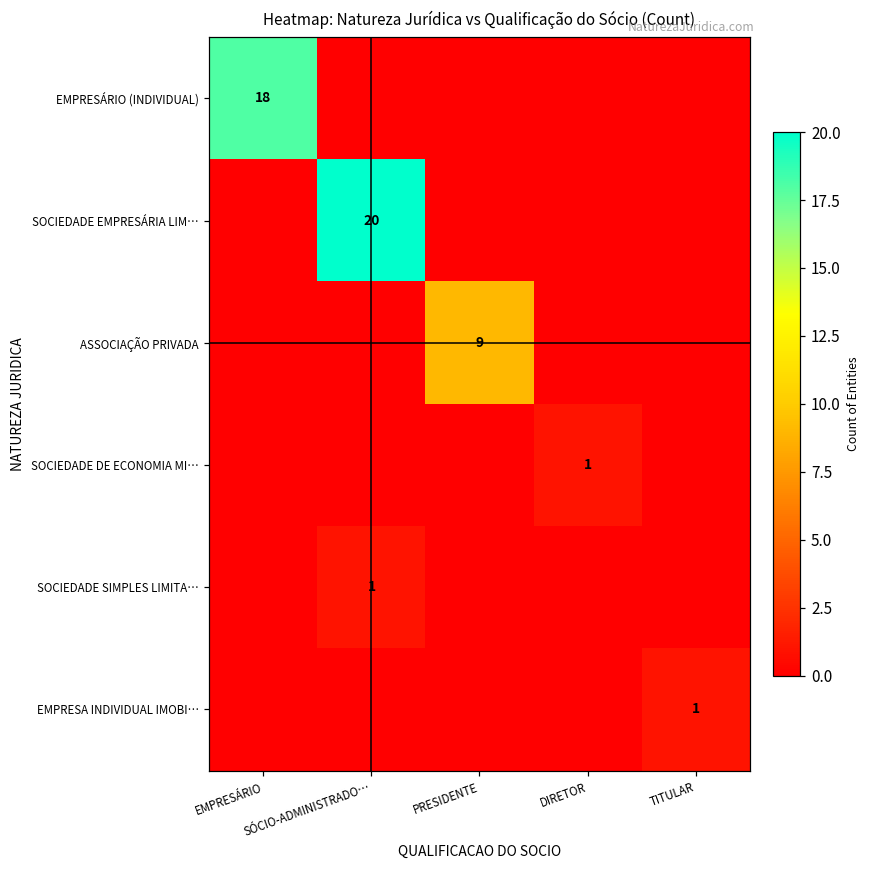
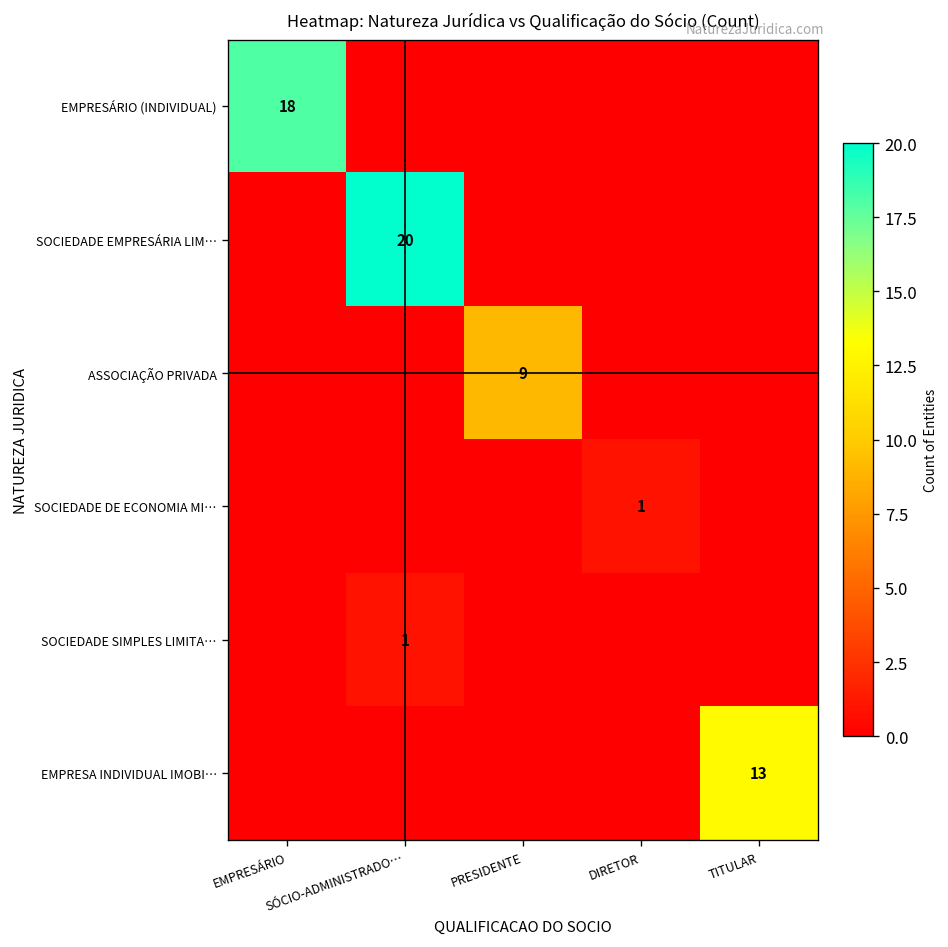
  {
    "EMPRESÁRIO (INDIVIDUAL)": {
      "EMPRESÁRIO": 18
    },
    "SOCIEDADE EMPRESÁRIA LIM…": {
      "SÓCIO-ADMINISTRADO…": 20
    },
    "ASSOCIAÇÃO PRIVADA": {
      "PRESIDENTE": 9
    },
    "SOCIEDADE DE ECONOMIA MI…": {
      "DIRETOR": 1
    },
    "SOCIEDADE SIMPLES LIMITA…": {
      "SÓCIO-ADMINISTRADO…": 1
    },
    "EMPRESA INDIVIDUAL IMOBI…": {
-     "TITULAR": 1
+     "TITULAR": 13
    }
  }
